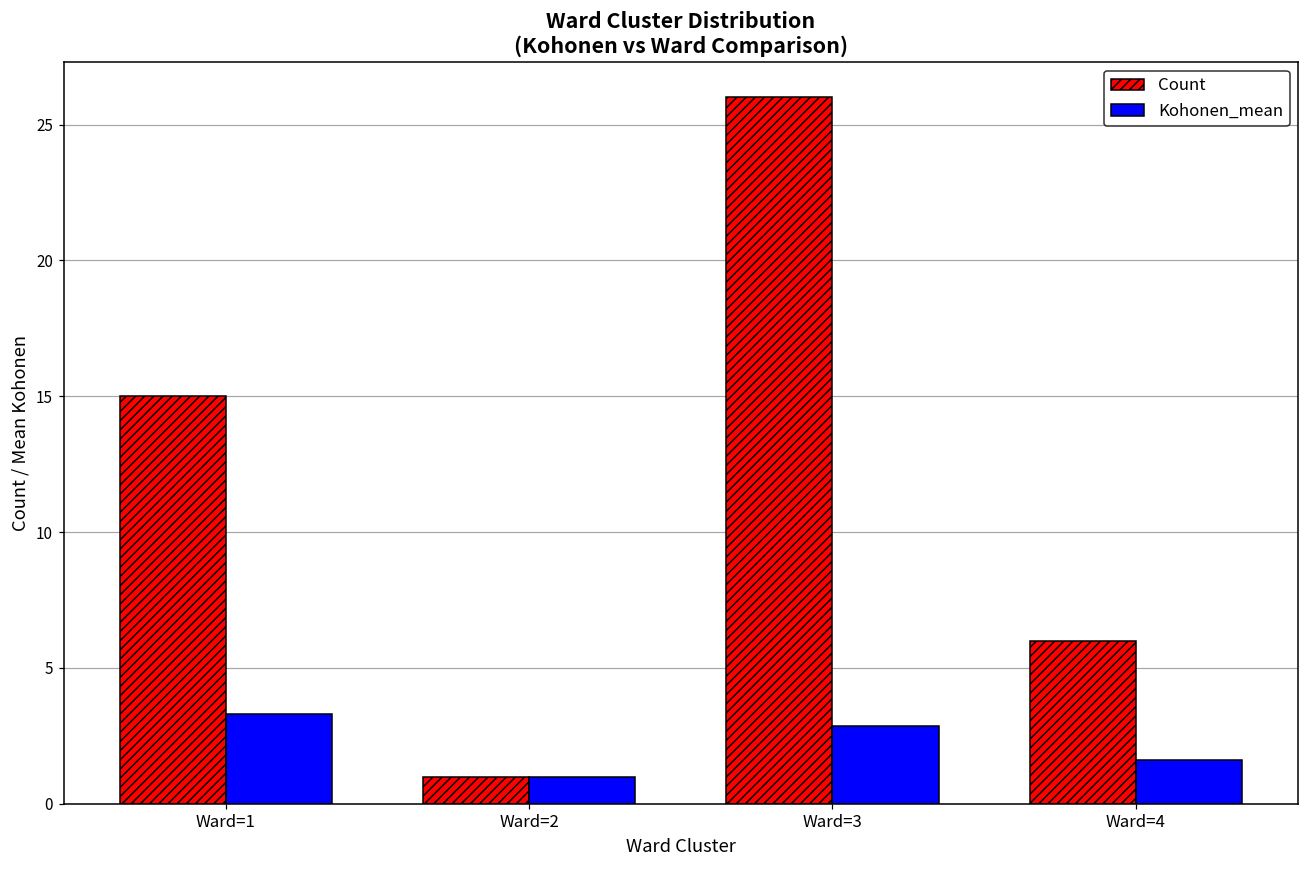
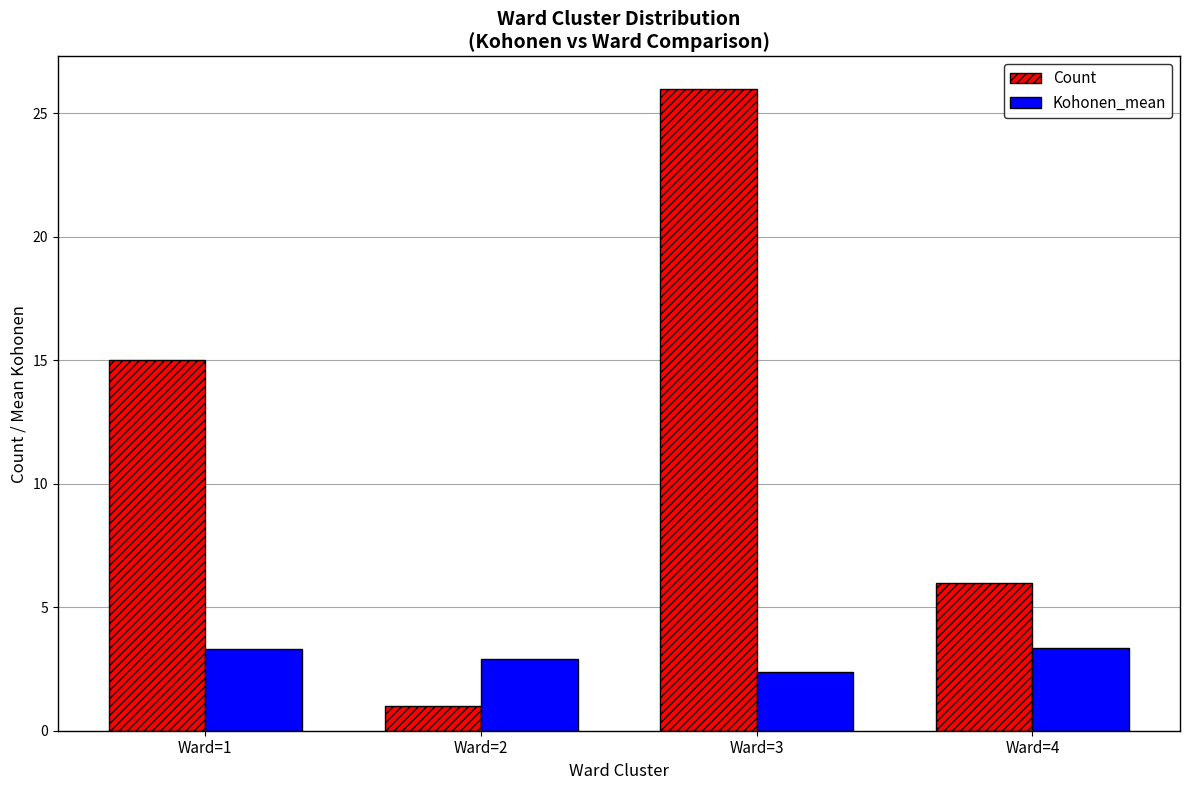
  {
    "Count": {
      "Ward=1": 15.0,
      "Ward=2": 1.0,
      "Ward=3": 26.0,
      "Ward=4": 6.0
    },
    "Kohonen_mean": {
      "Ward=1": 3.3,
-     "Ward=2": 1.0,
-     "Ward=3": 2.9,
-     "Ward=4": 1.6
+     "Ward=2": 2.9,
+     "Ward=3": 2.4,
+     "Ward=4": 3.3
    }
  }
